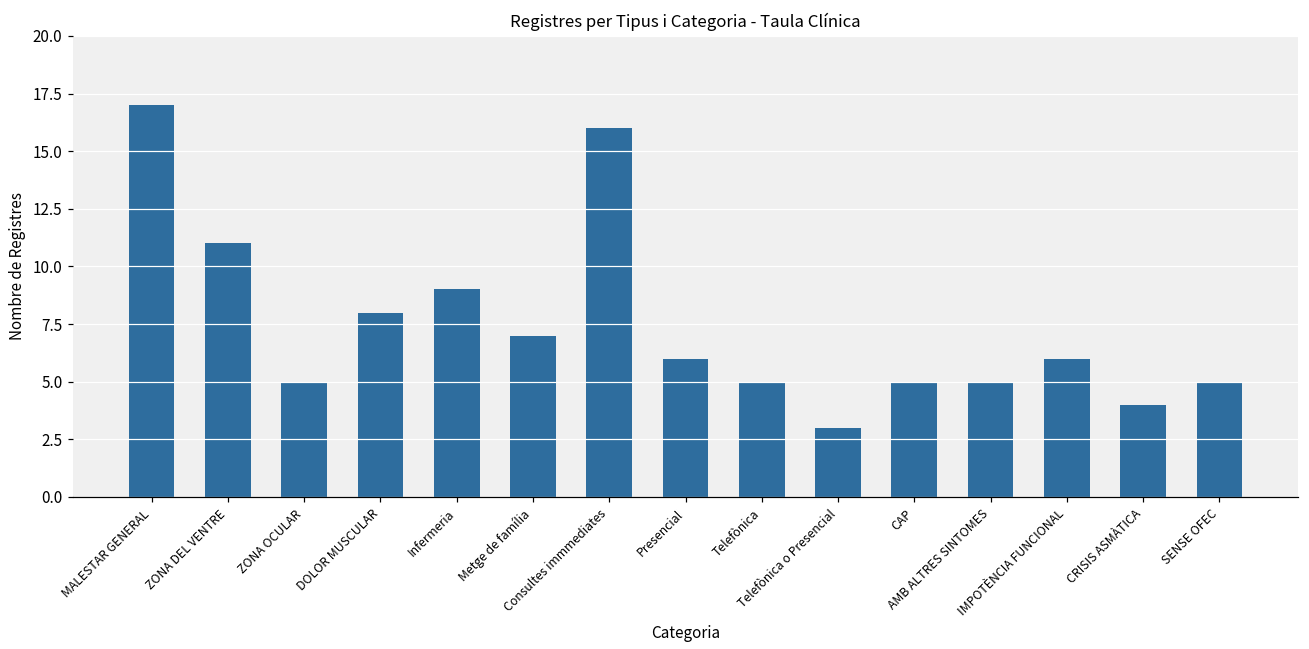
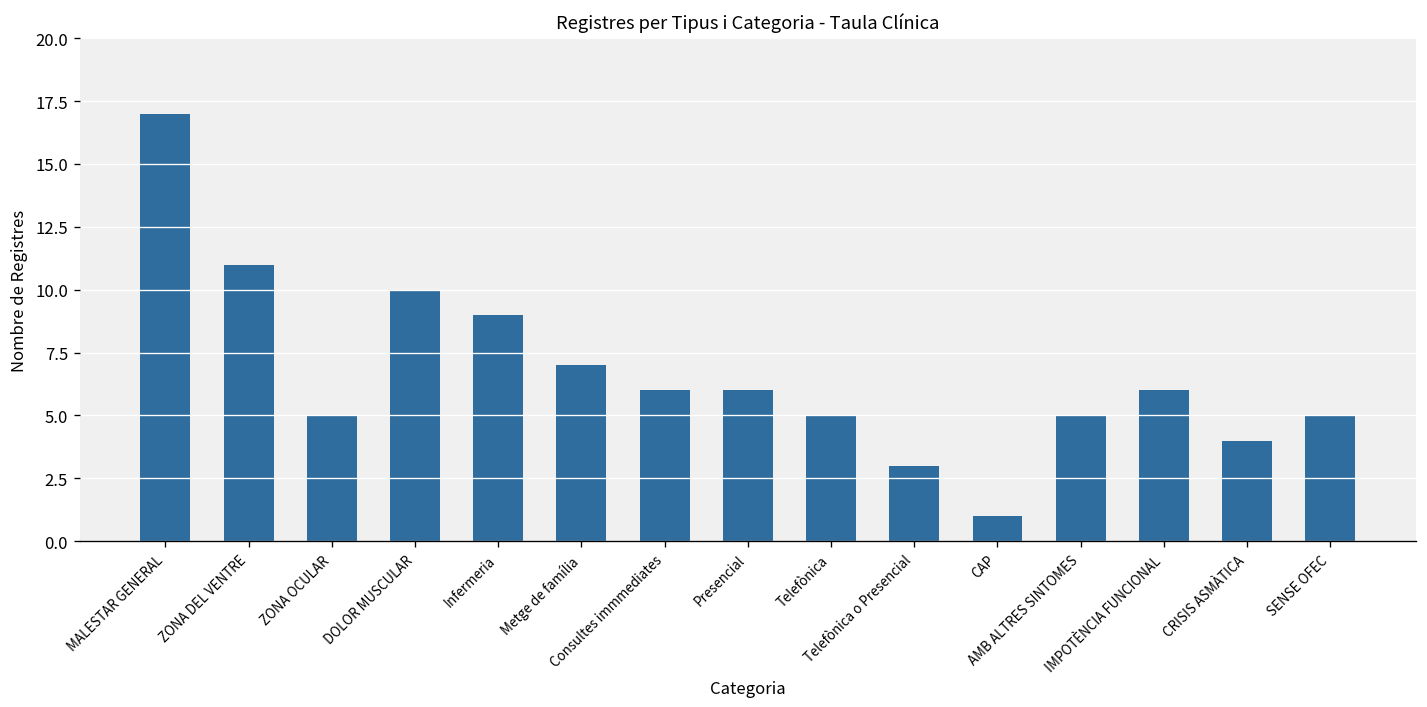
  {
    "MALESTAR GENERAL": 17,
    "ZONA DEL VENTRE": 11,
    "ZONA OCULAR": 5,
-   "DOLOR MUSCULAR": 8,
+   "DOLOR MUSCULAR": 10,
    "Infermeria": 9,
    "Metge de família": 7,
-   "Consultes immmediates": 16,
+   "Consultes immmediates": 6,
    "Presencial": 6,
    "Telefònica": 5,
    "Telefònica o Presencial": 3,
-   "CAP": 5,
+   "CAP": 1,
    "AMB ALTRES SINTOMES": 5,
    "IMPOTÈNCIA FUNCIONAL": 6,
    "CRISIS ASMÀTICA": 4,
    "SENSE OFEC": 5
  }
